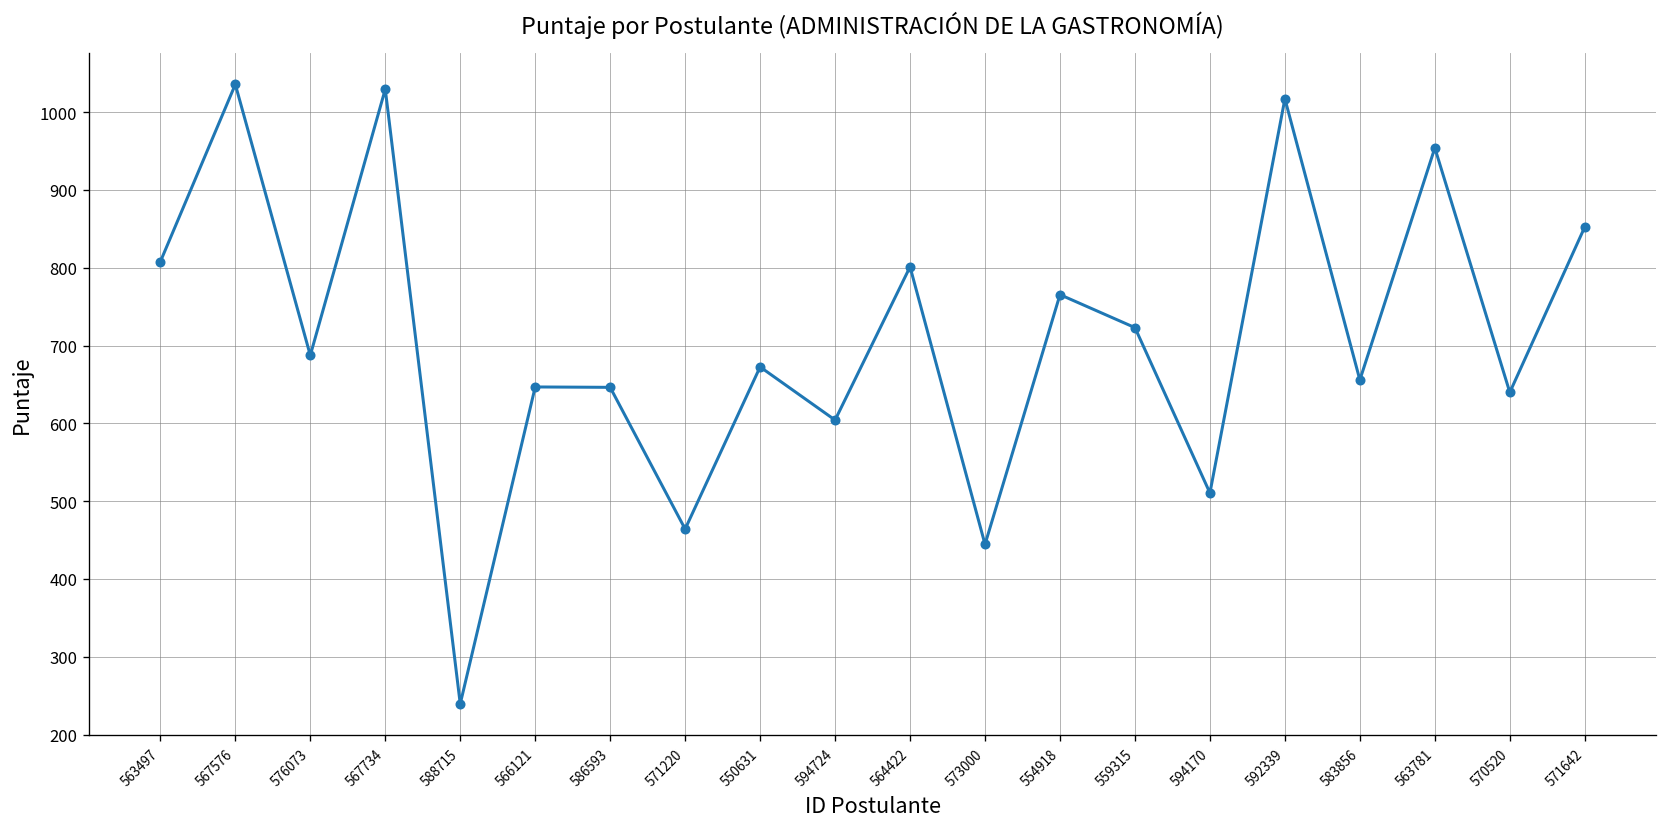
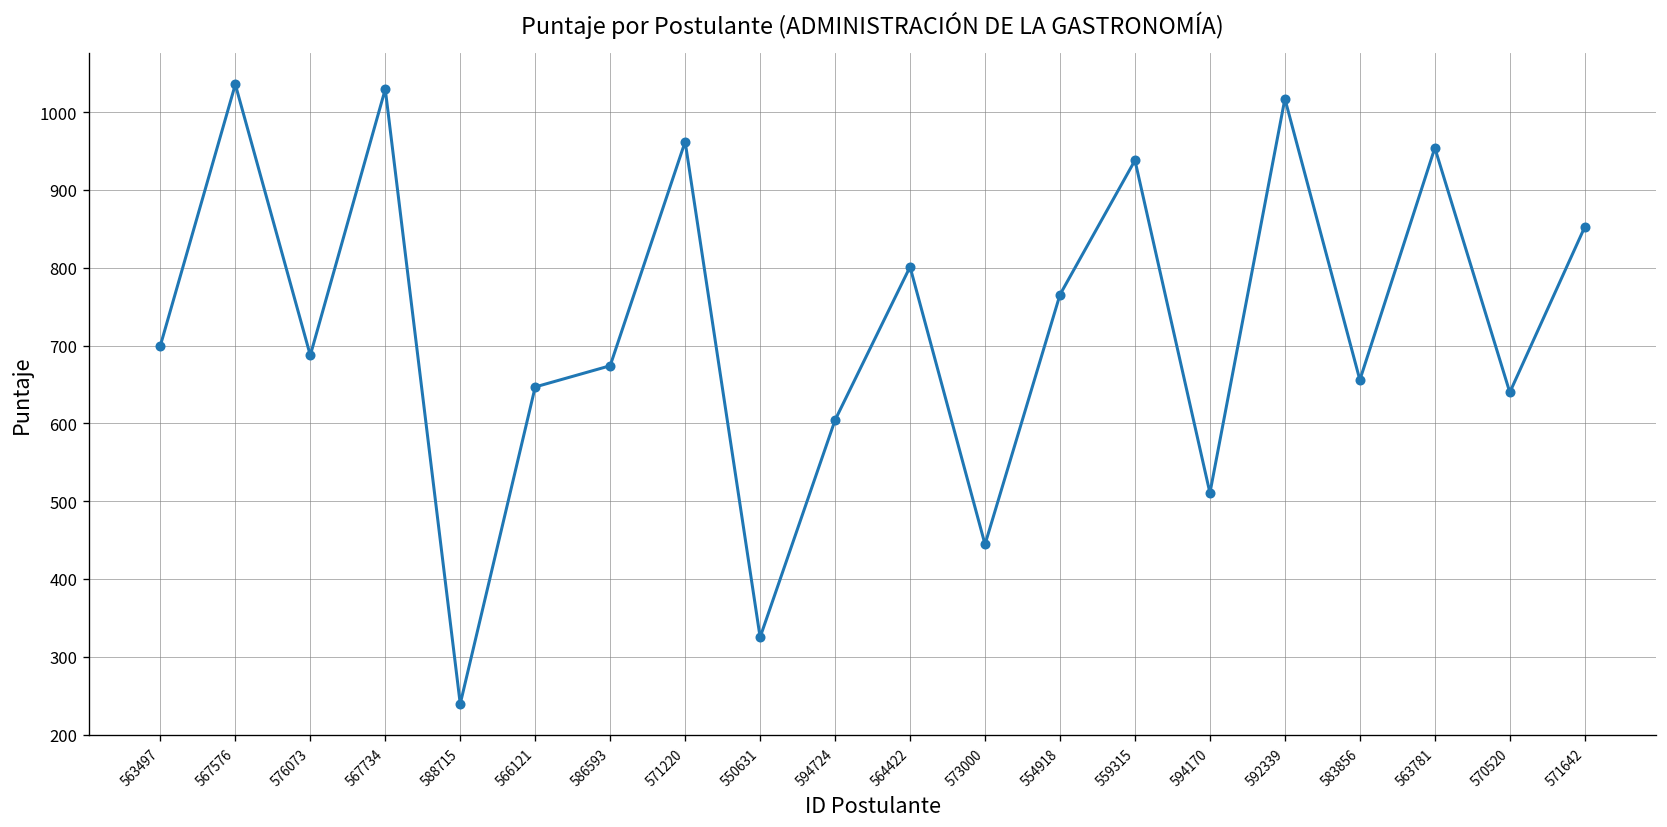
  {
-   "563497": 810,
+   "563497": 700,
    "567576": 1040,
    "576073": 690,
    "567734": 1030,
    "588715": 240,
    "566121": 650,
-   "586593": 650,
-   "571220": 460,
-   "550631": 670,
+   "586593": 670,
+   "571220": 960,
+   "550631": 330,
    "594724": 600,
    "564422": 800,
    "573000": 440,
    "554918": 770,
-   "559315": 720,
+   "559315": 940,
    "594170": 510,
    "592339": 1020,
    "583856": 660,
    "563781": 950,
    "570520": 640,
    "571642": 850
  }
